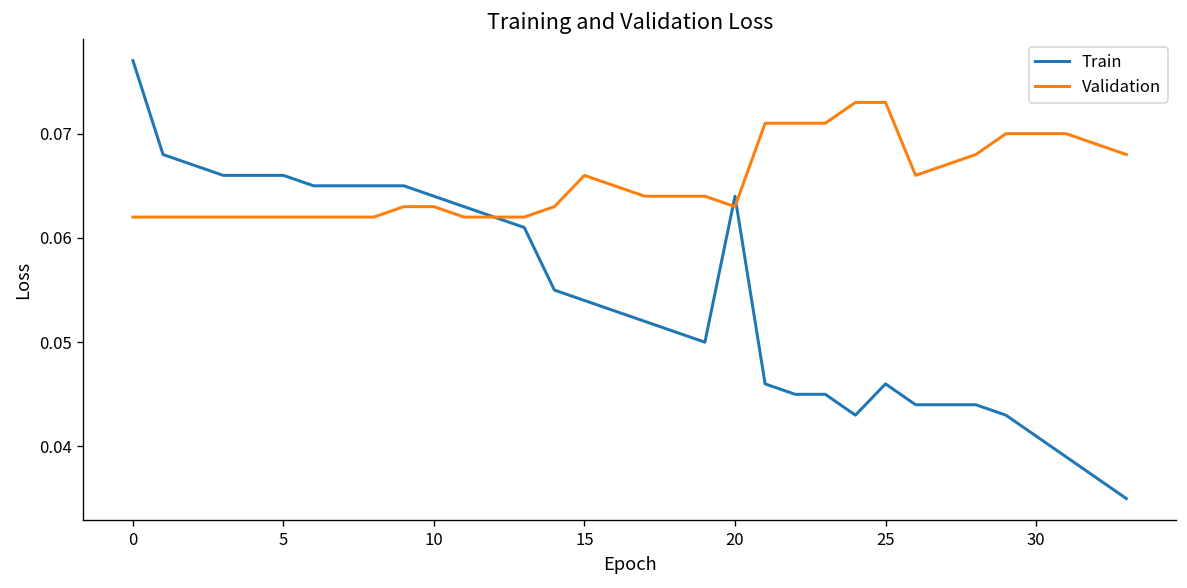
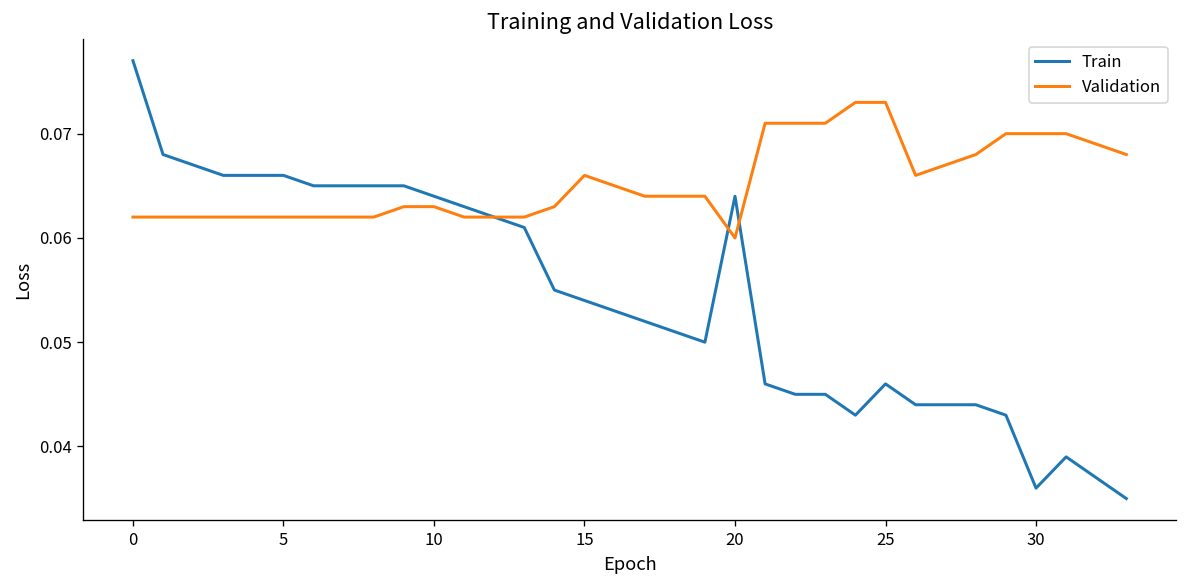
  {
    "Train": {
      "0": 0.077,
      "5": 0.066,
      "10": 0.064,
      "15": 0.054,
      "20": 0.064,
      "25": 0.046,
-     "30": 0.041
+     "30": 0.036
    },
    "Validation": {
      "0": 0.062,
      "5": 0.062,
      "10": 0.063,
      "15": 0.066,
-     "20": 0.063,
+     "20": 0.060,
      "25": 0.073,
      "30": 0.070
    }
  }
